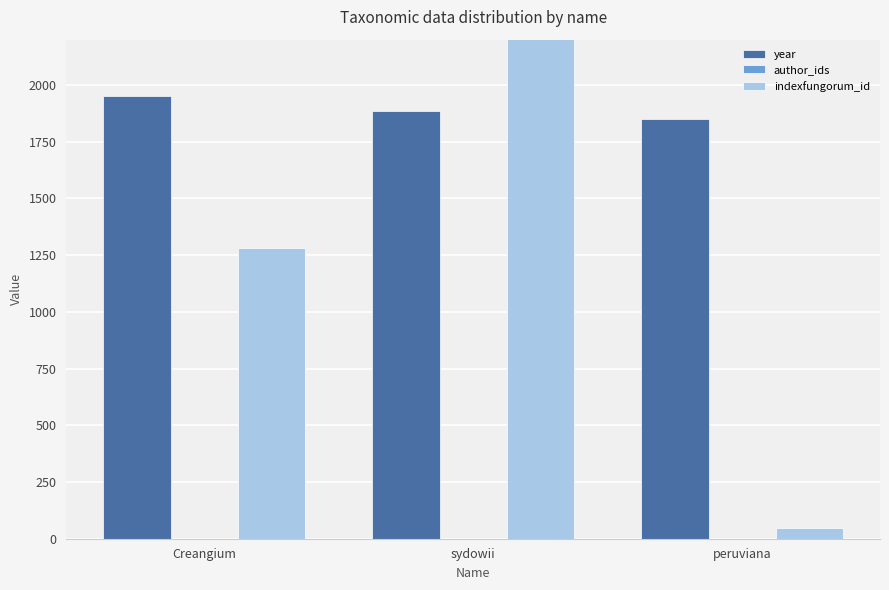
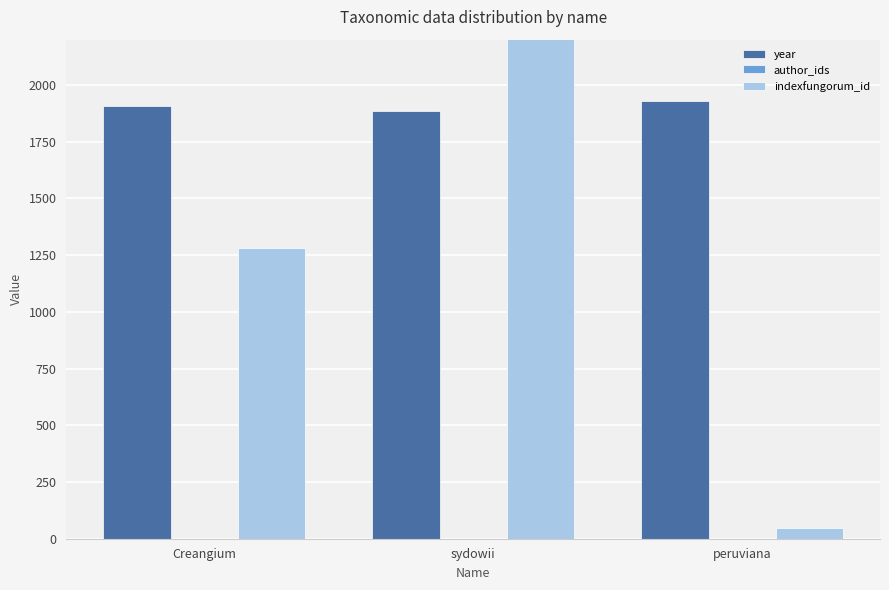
  {
    "year": {
-     "Creangium": 1950,
+     "Creangium": 1910,
      "sydowii": 1890,
-     "peruviana": 1850
+     "peruviana": 1930
    },
    "author_ids": {
      "Creangium": 0,
      "sydowii": 0,
      "peruviana": 0
    },
    "indexfungorum_id": {
      "Creangium": 1280,
      "peruviana": 50
    }
  }
